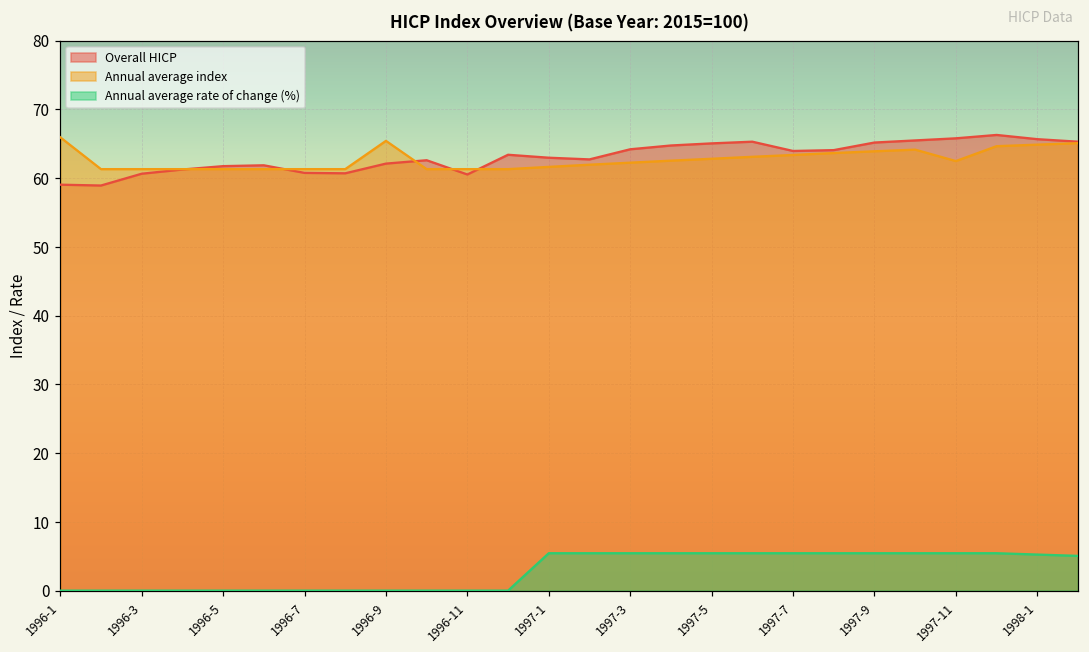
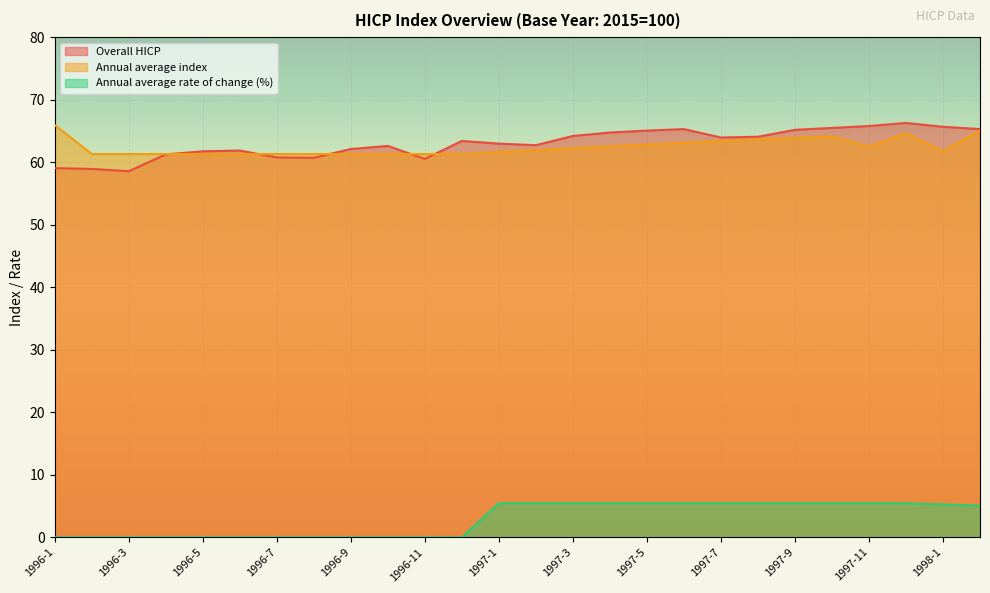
  {
    "Overall HICP": {
      "1996-1": 59,
-     "1996-3": 61,
+     "1996-3": 59,
      "1996-5": 62,
      "1996-7": 61,
      "1996-9": 62,
      "1996-11": 61,
      "1997-1": 63,
      "1997-3": 64,
      "1997-5": 65,
      "1997-7": 64,
      "1997-9": 65,
      "1997-11": 66,
      "1998-1": 66
    },
    "Annual average index": {
      "1996-1": 66,
      "1996-3": 61,
      "1996-5": 61,
      "1996-7": 61,
-     "1996-9": 65,
+     "1996-9": 61,
      "1996-11": 61,
      "1997-1": 62,
      "1997-3": 62,
      "1997-5": 63,
      "1997-7": 63,
      "1997-9": 64,
      "1997-11": 62,
-     "1998-1": 65
+     "1998-1": 62
    },
    "Annual average rate of change (%)": {
      "1996-1": 0,
      "1996-3": 0,
      "1996-5": 0,
      "1996-7": 0,
      "1996-9": 0,
      "1996-11": 0,
      "1997-1": 5,
      "1997-3": 5,
      "1997-5": 5,
      "1997-7": 5,
      "1997-9": 5,
      "1997-11": 5,
      "1998-1": 5
    }
  }
